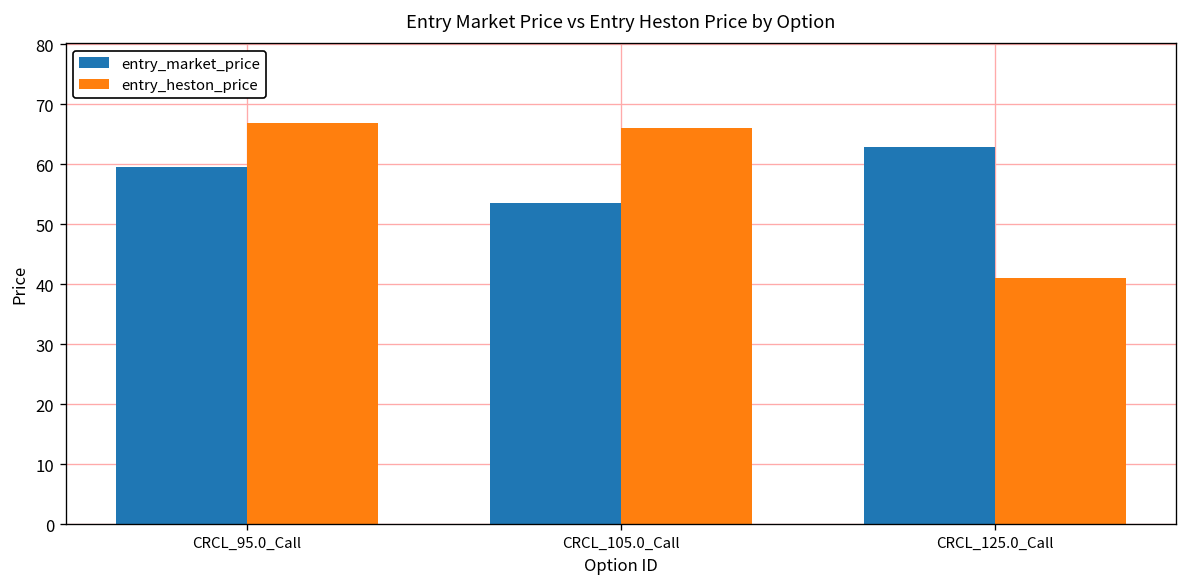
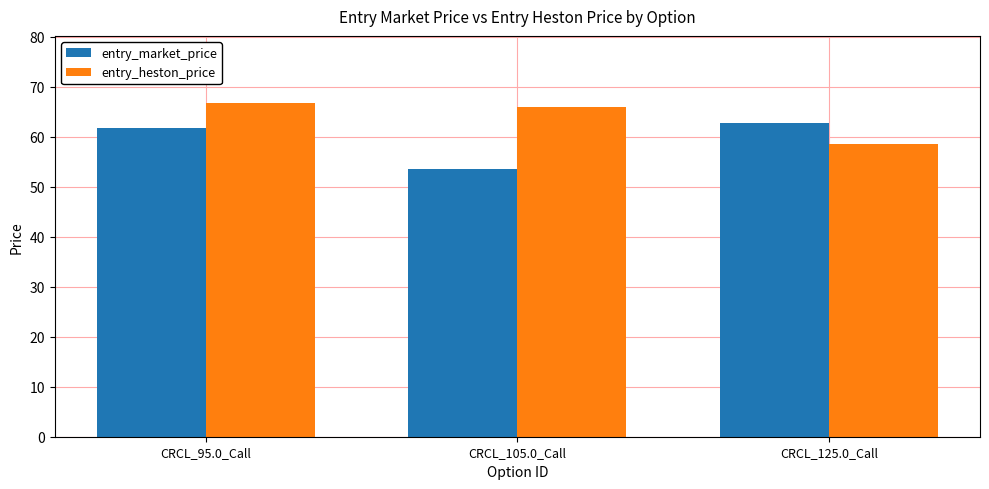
  {
    "entry_market_price": {
-     "CRCL_95.0_Call": 60,
+     "CRCL_95.0_Call": 62,
      "CRCL_105.0_Call": 54,
      "CRCL_125.0_Call": 63
    },
    "entry_heston_price": {
      "CRCL_95.0_Call": 67,
      "CRCL_105.0_Call": 66,
-     "CRCL_125.0_Call": 41
+     "CRCL_125.0_Call": 59
    }
  }
